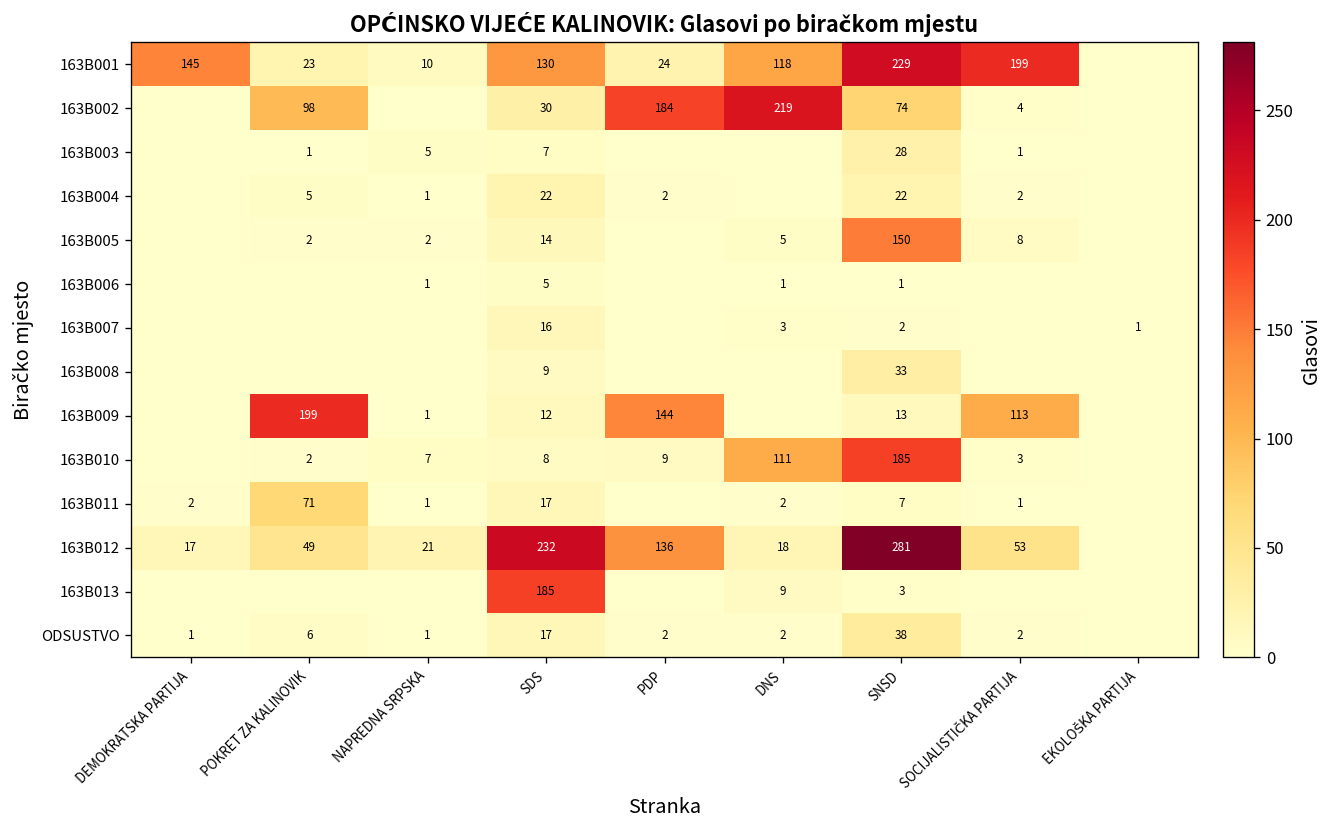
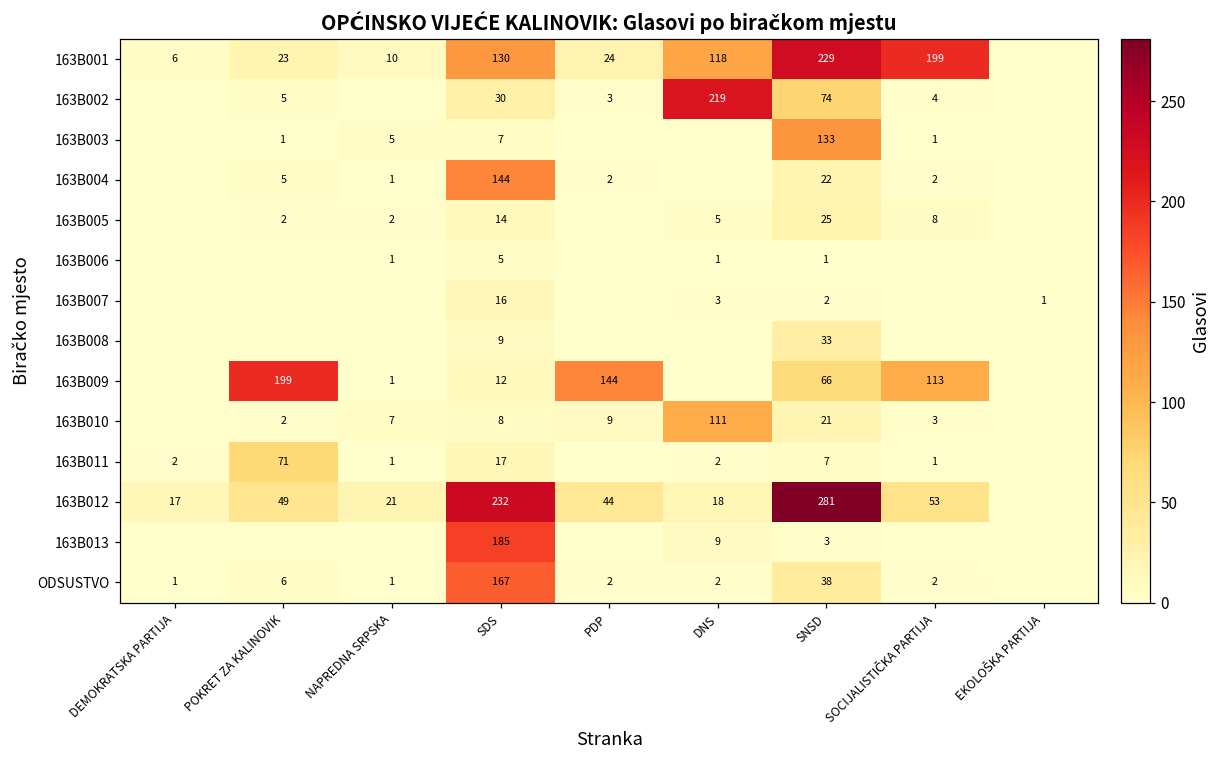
  {
    "163B001": {
-     "DEMOKRATSKA PARTIJA": 145,
+     "DEMOKRATSKA PARTIJA": 6,
      "POKRET ZA KALINOVIK": 23,
      "NAPREDNA SRPSKA": 10,
      "SDS": 130,
      "PDP": 24,
      "DNS": 118,
      "SNSD": 229,
      "SOCIJALISTIČKA PARTIJA": 199
    },
    "163B002": {
-     "POKRET ZA KALINOVIK": 98,
+     "POKRET ZA KALINOVIK": 5,
      "SDS": 30,
-     "PDP": 184,
+     "PDP": 3,
      "DNS": 219,
      "SNSD": 74,
      "SOCIJALISTIČKA PARTIJA": 4
    },
    "163B003": {
      "POKRET ZA KALINOVIK": 1,
      "NAPREDNA SRPSKA": 5,
      "SDS": 7,
-     "SNSD": 28,
+     "SNSD": 133,
      "SOCIJALISTIČKA PARTIJA": 1
    },
    "163B004": {
      "POKRET ZA KALINOVIK": 5,
      "NAPREDNA SRPSKA": 1,
-     "SDS": 22,
+     "SDS": 144,
      "PDP": 2,
      "SNSD": 22,
      "SOCIJALISTIČKA PARTIJA": 2
    },
    "163B005": {
      "POKRET ZA KALINOVIK": 2,
      "NAPREDNA SRPSKA": 2,
      "SDS": 14,
      "DNS": 5,
-     "SNSD": 150,
+     "SNSD": 25,
      "SOCIJALISTIČKA PARTIJA": 8
    },
    "163B006": {
      "NAPREDNA SRPSKA": 1,
      "SDS": 5,
      "DNS": 1,
      "SNSD": 1
    },
    "163B007": {
      "SDS": 16,
      "DNS": 3,
      "SNSD": 2,
      "EKOLOŠKA PARTIJA": 1
    },
    "163B008": {
      "SDS": 9,
      "SNSD": 33
    },
    "163B009": {
      "POKRET ZA KALINOVIK": 199,
      "NAPREDNA SRPSKA": 1,
      "SDS": 12,
      "PDP": 144,
-     "SNSD": 13,
+     "SNSD": 66,
      "SOCIJALISTIČKA PARTIJA": 113
    },
    "163B010": {
      "POKRET ZA KALINOVIK": 2,
      "NAPREDNA SRPSKA": 7,
      "SDS": 8,
      "PDP": 9,
      "DNS": 111,
-     "SNSD": 185,
+     "SNSD": 21,
      "SOCIJALISTIČKA PARTIJA": 3
    },
    "163B011": {
      "DEMOKRATSKA PARTIJA": 2,
      "POKRET ZA KALINOVIK": 71,
      "NAPREDNA SRPSKA": 1,
      "SDS": 17,
      "DNS": 2,
      "SNSD": 7,
      "SOCIJALISTIČKA PARTIJA": 1
    },
    "163B012": {
      "DEMOKRATSKA PARTIJA": 17,
      "POKRET ZA KALINOVIK": 49,
      "NAPREDNA SRPSKA": 21,
      "SDS": 232,
-     "PDP": 136,
+     "PDP": 44,
      "DNS": 18,
      "SNSD": 281,
      "SOCIJALISTIČKA PARTIJA": 53
    },
    "163B013": {
      "SDS": 185,
      "DNS": 9,
      "SNSD": 3
    },
    "ODSUSTVO": {
      "DEMOKRATSKA PARTIJA": 1,
      "POKRET ZA KALINOVIK": 6,
      "NAPREDNA SRPSKA": 1,
-     "SDS": 17,
+     "SDS": 167,
      "PDP": 2,
      "DNS": 2,
      "SNSD": 38,
      "SOCIJALISTIČKA PARTIJA": 2
    }
  }
